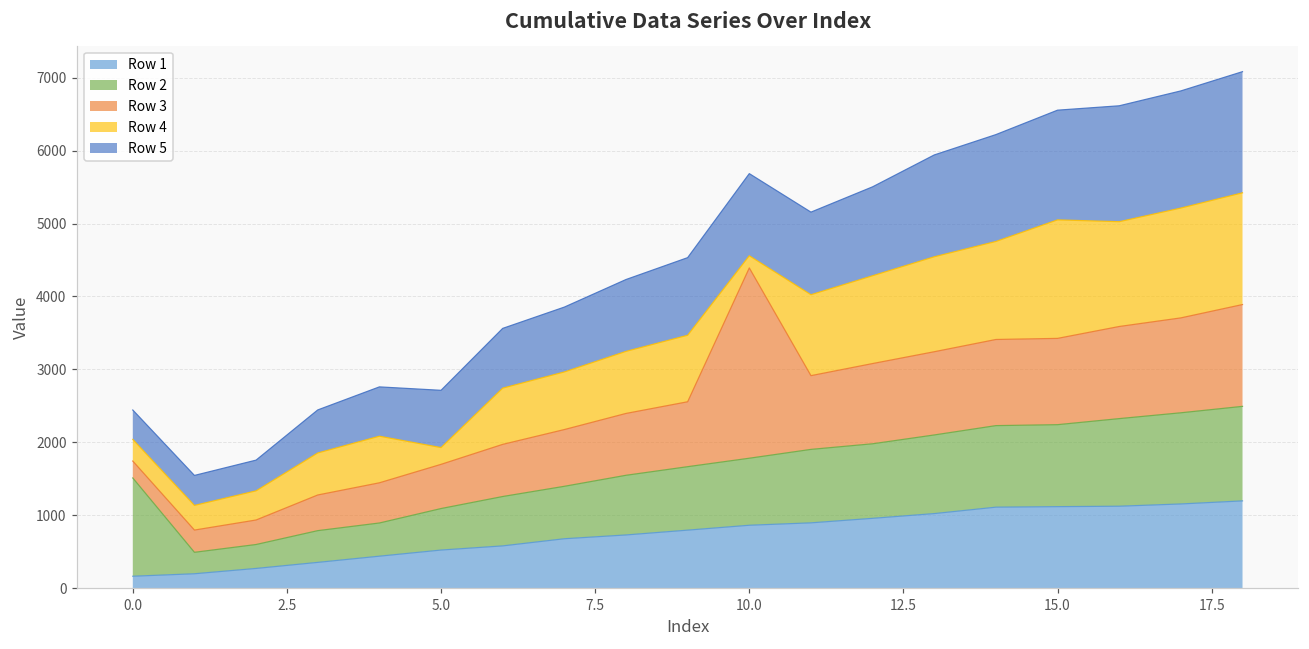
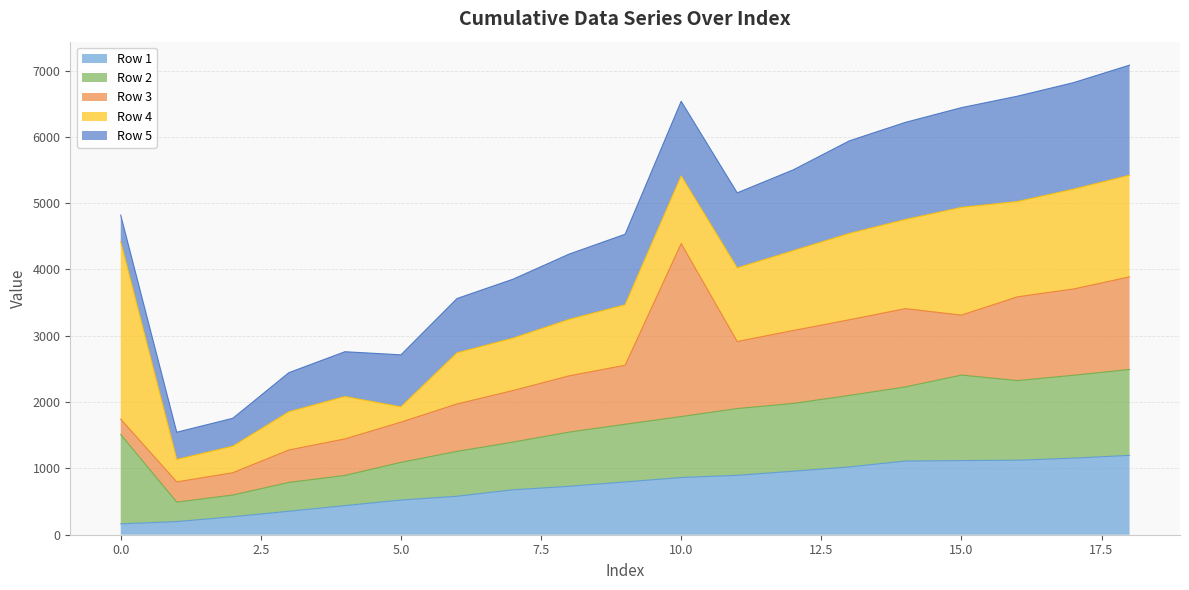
  {
    "Row 2": {
      "0.0": 1300,
      "5.0": 600,
      "10.0": 900,
-     "15.0": 1100
+     "15.0": 1300
    },
    "Row 3": {
      "0.0": 200,
      "5.0": 600,
      "10.0": 2600,
-     "15.0": 1200
+     "15.0": 900
    },
    "Row 4": {
-     "0.0": 300,
+     "0.0": 2700,
      "5.0": 200,
-     "10.0": 200,
+     "10.0": 1000,
      "15.0": 1600
    }
  }
